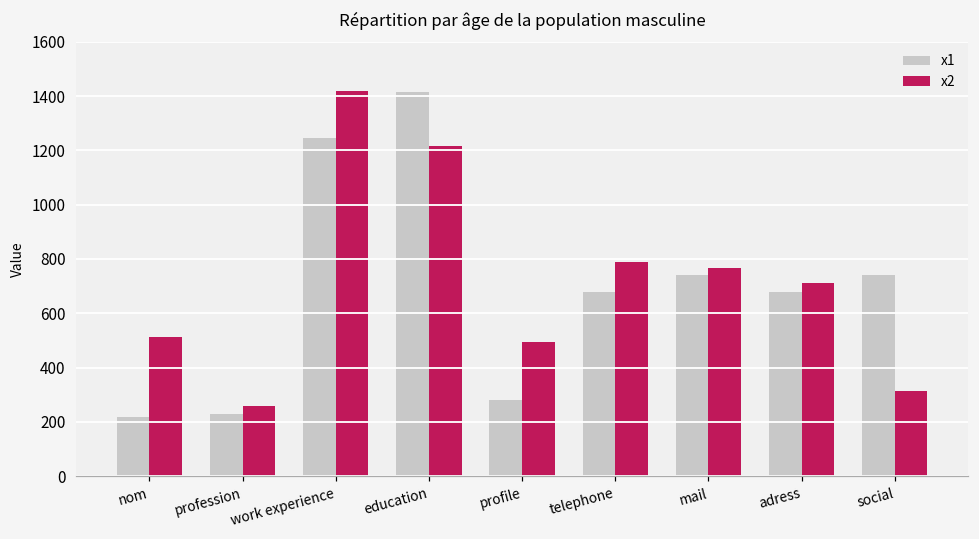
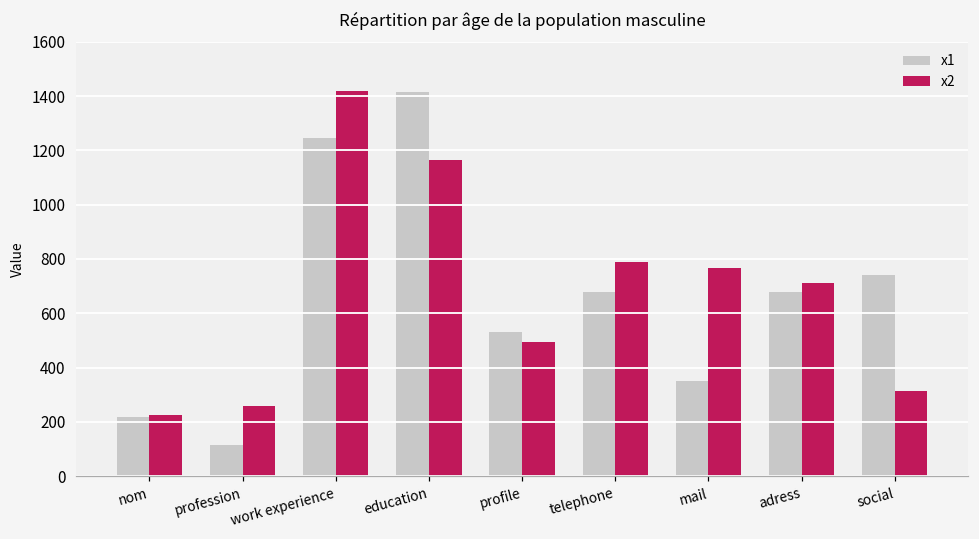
  {
    "x1": {
      "nom": 220,
-     "profession": 230,
+     "profession": 120,
      "work experience": 1240,
      "education": 1410,
-     "profile": 280,
+     "profile": 530,
      "telephone": 680,
-     "mail": 740,
+     "mail": 350,
      "adress": 680,
      "social": 740
    },
    "x2": {
-     "nom": 510,
+     "nom": 220,
      "profession": 260,
      "work experience": 1420,
-     "education": 1220,
+     "education": 1170,
      "profile": 490,
      "telephone": 790,
      "mail": 770,
      "adress": 710,
      "social": 310
    }
  }
